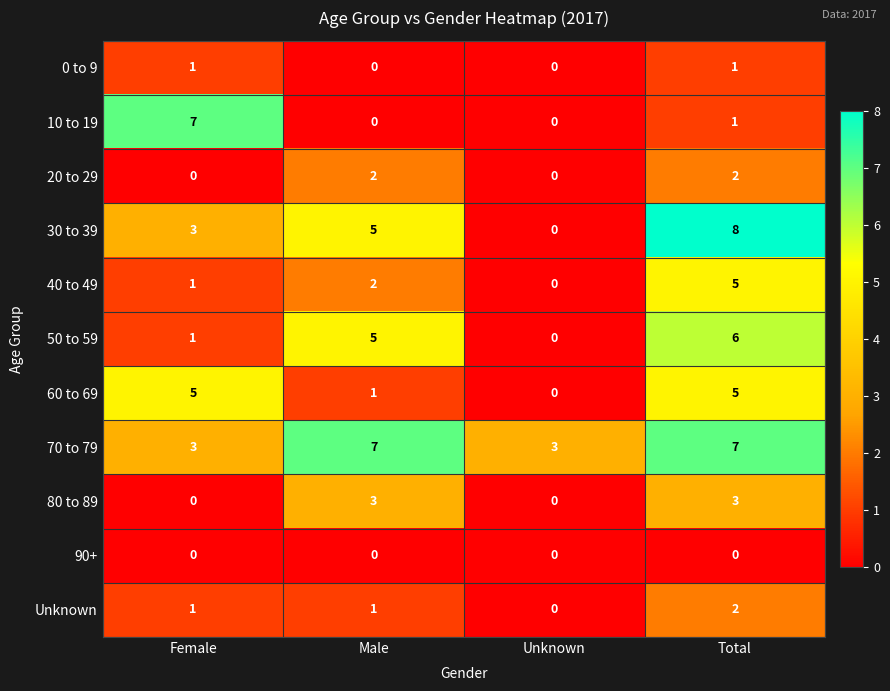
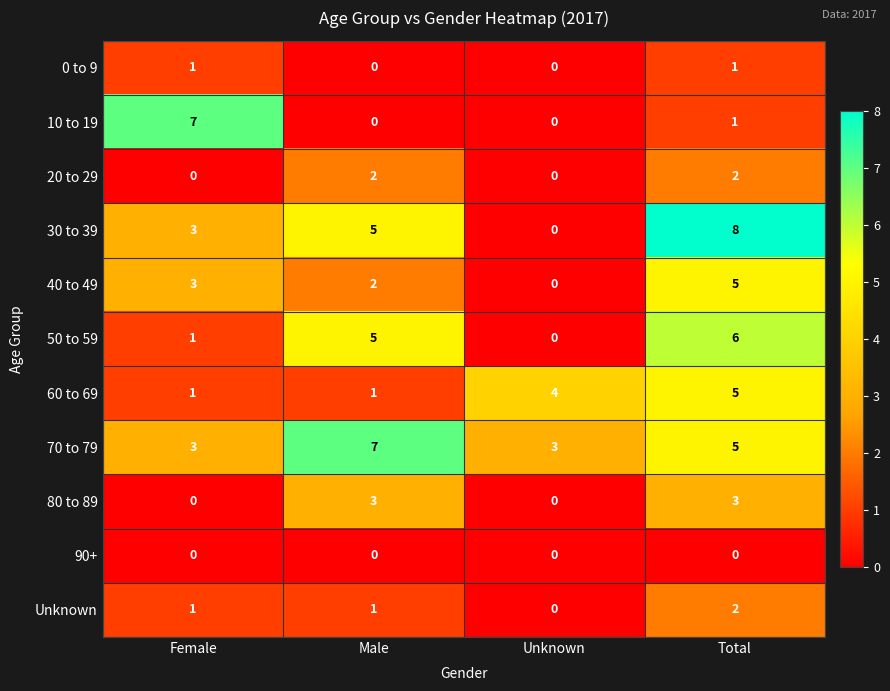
  {
    "0 to 9": {
      "Female": 1,
      "Male": 0,
      "Unknown": 0,
      "Total": 1
    },
    "10 to 19": {
      "Female": 7,
      "Male": 0,
      "Unknown": 0,
      "Total": 1
    },
    "20 to 29": {
      "Female": 0,
      "Male": 2,
      "Unknown": 0,
      "Total": 2
    },
    "30 to 39": {
      "Female": 3,
      "Male": 5,
      "Unknown": 0,
      "Total": 8
    },
    "40 to 49": {
-     "Female": 1,
+     "Female": 3,
      "Male": 2,
      "Unknown": 0,
      "Total": 5
    },
    "50 to 59": {
      "Female": 1,
      "Male": 5,
      "Unknown": 0,
      "Total": 6
    },
    "60 to 69": {
-     "Female": 5,
+     "Female": 1,
      "Male": 1,
-     "Unknown": 0,
+     "Unknown": 4,
      "Total": 5
    },
    "70 to 79": {
      "Female": 3,
      "Male": 7,
      "Unknown": 3,
-     "Total": 7
+     "Total": 5
    },
    "80 to 89": {
      "Female": 0,
      "Male": 3,
      "Unknown": 0,
      "Total": 3
    },
    "90+": {
      "Female": 0,
      "Male": 0,
      "Unknown": 0,
      "Total": 0
    },
    "Unknown": {
      "Female": 1,
      "Male": 1,
      "Unknown": 0,
      "Total": 2
    }
  }
